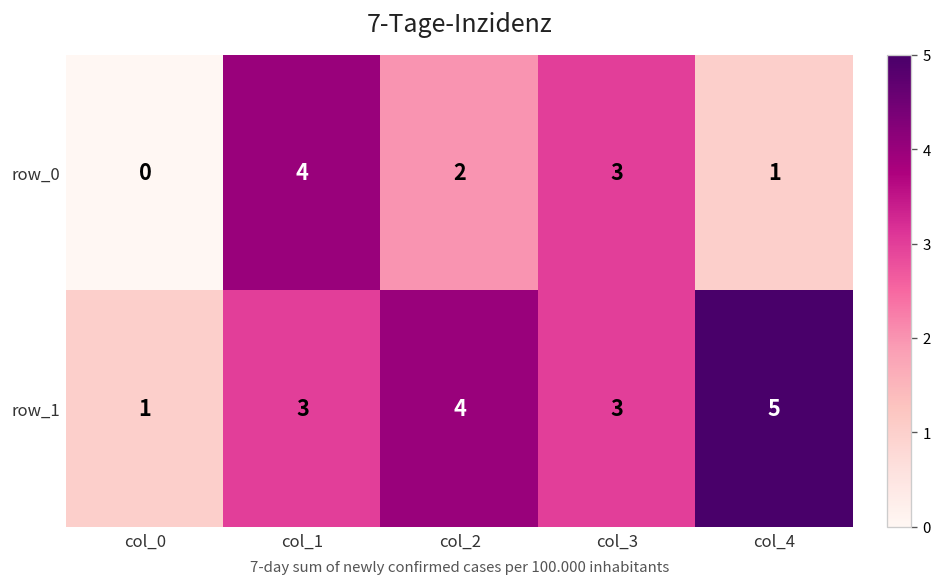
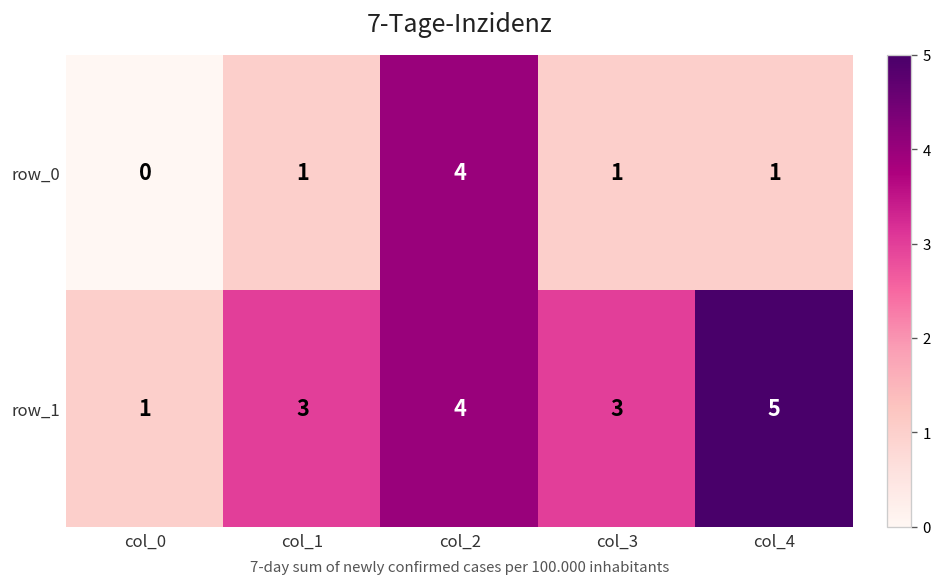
  {
    "row_0": {
      "col_0": 0,
-     "col_1": 4,
-     "col_2": 2,
-     "col_3": 3,
+     "col_1": 1,
+     "col_2": 4,
+     "col_3": 1,
      "col_4": 1
    },
    "row_1": {
      "col_0": 1,
      "col_1": 3,
      "col_2": 4,
      "col_3": 3,
      "col_4": 5
    }
  }
